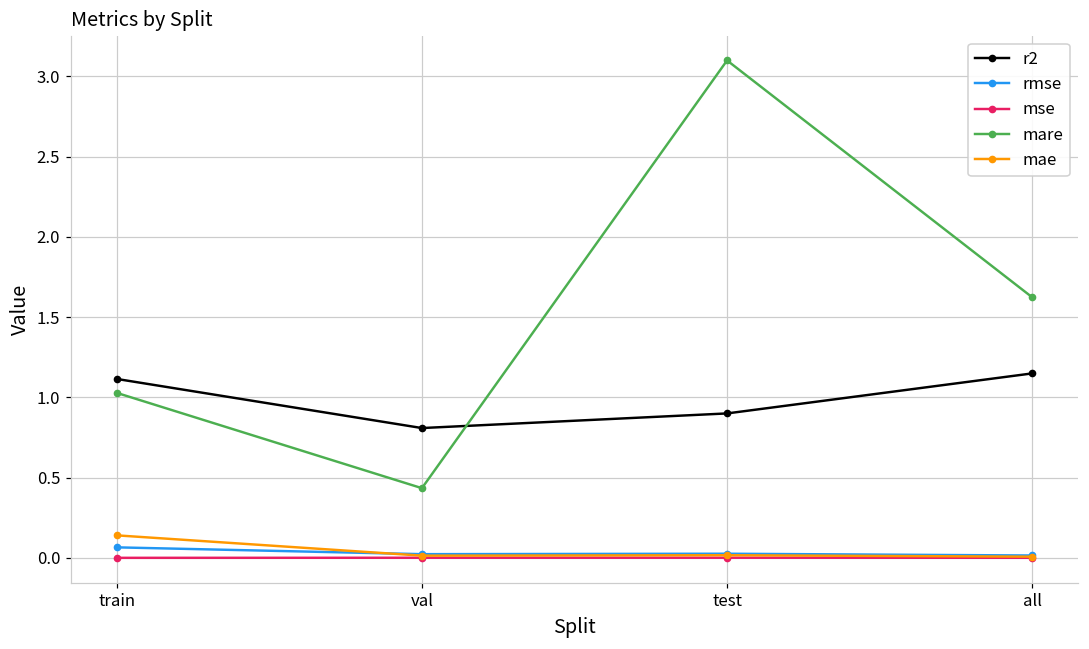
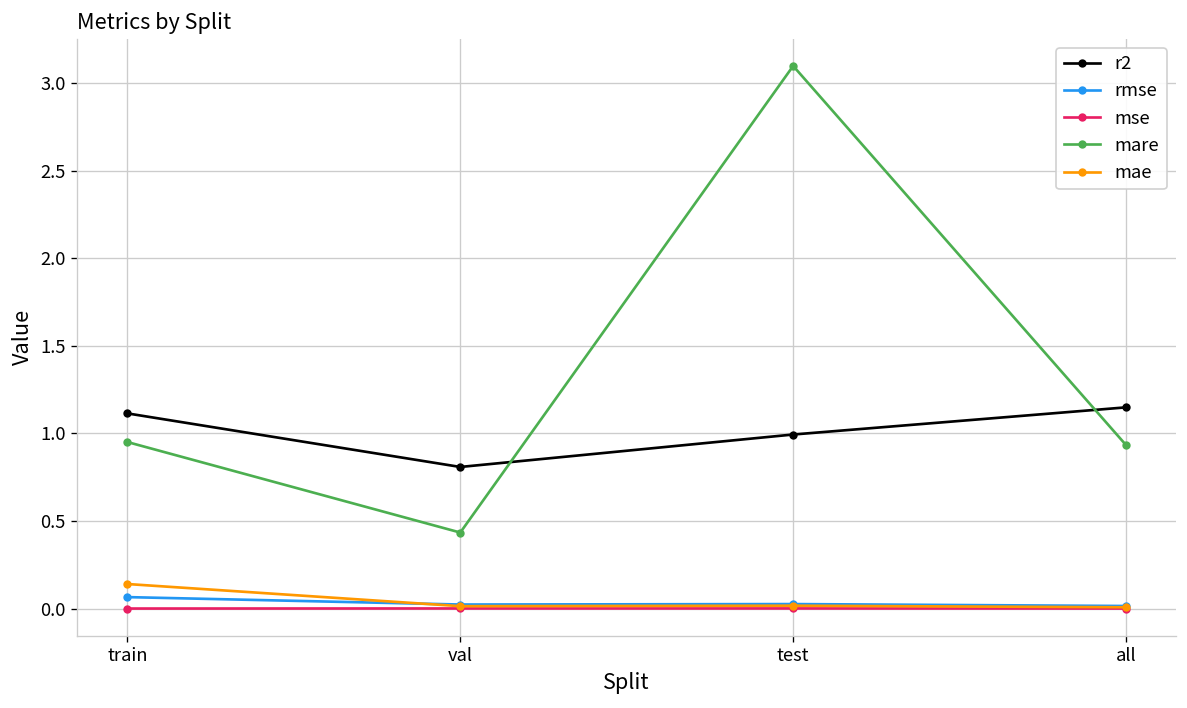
  {
    "r2": {
      "train": 1.11,
      "val": 0.81,
-     "test": 0.90,
+     "test": 0.99,
      "all": 1.15
    },
    "rmse": {
      "train": 0.07
    },
    "mse": {
      "train": 0.00
    },
    "mare": {
-     "train": 1.03,
+     "train": 0.95,
      "val": 0.43,
      "test": 3.10,
-     "all": 1.62
+     "all": 0.93
    },
    "mae": {
      "train": 0.14
    }
  }
